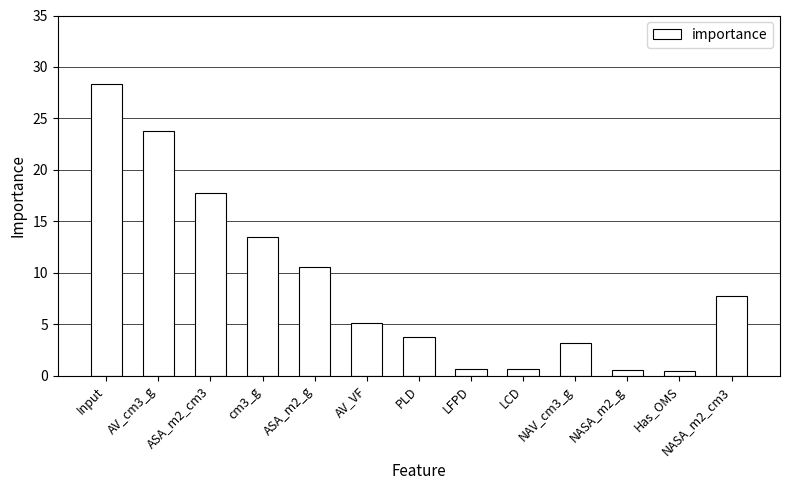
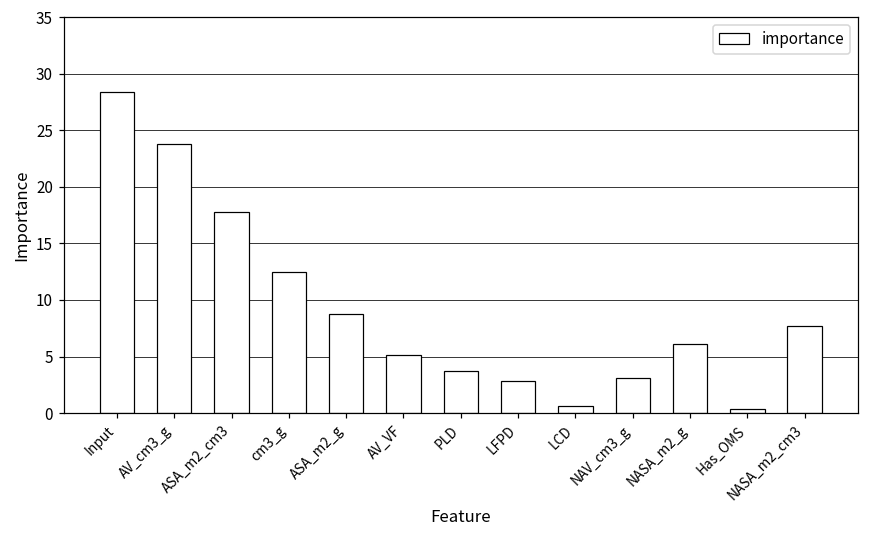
  {
    "Input": 28.3,
    "AV_cm3_g": 23.8,
    "ASA_m2_cm3": 17.8,
-   "cm3_g": 13.5,
-   "ASA_m2_g": 10.6,
+   "cm3_g": 12.5,
+   "ASA_m2_g": 8.7,
    "AV_VF": 5.1,
    "PLD": 3.7,
-   "LFPD": 0.7,
+   "LFPD": 2.8,
    "LCD": 0.6,
    "NAV_cm3_g": 3.1,
-   "NASA_m2_g": 0.5,
+   "NASA_m2_g": 6.1,
    "Has_OMS": 0.4,
    "NASA_m2_cm3": 7.7
  }
